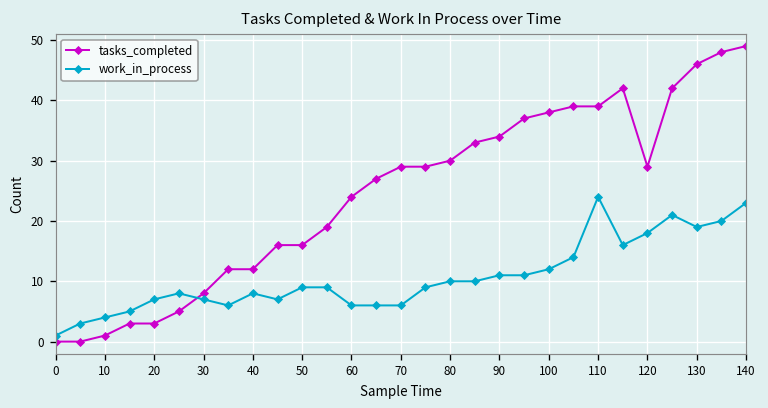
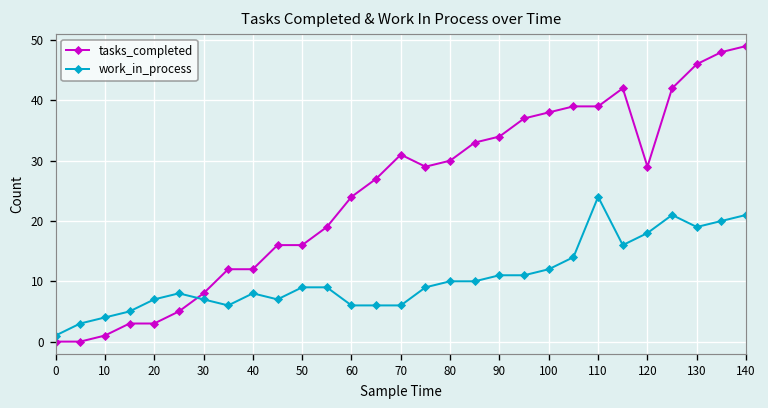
  {
    "tasks_completed": {
      "0": 0,
      "10": 1,
      "20": 3,
      "30": 8,
      "40": 12,
      "50": 16,
      "60": 24,
-     "70": 29,
+     "70": 31,
      "80": 30,
      "90": 34,
      "100": 38,
      "110": 39,
      "120": 29,
      "130": 46,
      "140": 49
    },
    "work_in_process": {
      "0": 1,
      "10": 4,
      "20": 7,
      "30": 7,
      "40": 8,
      "50": 9,
      "60": 6,
      "70": 6,
      "80": 10,
      "90": 11,
      "100": 12,
      "110": 24,
      "120": 18,
      "130": 19,
-     "140": 23
+     "140": 21
    }
  }
